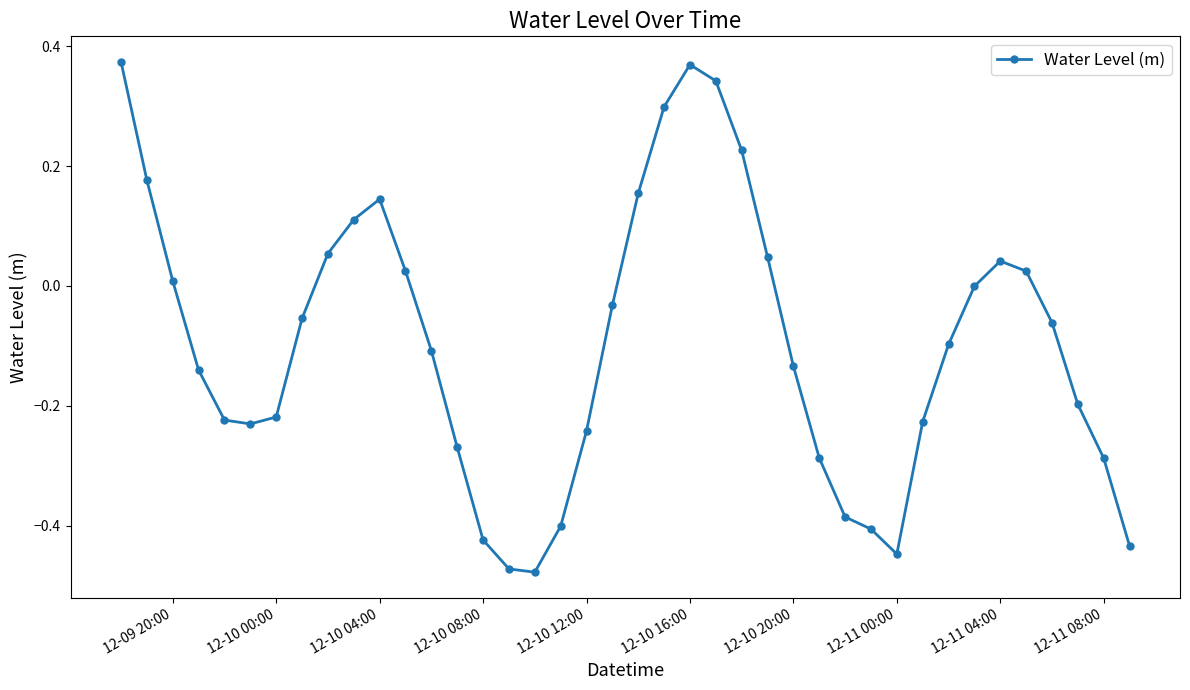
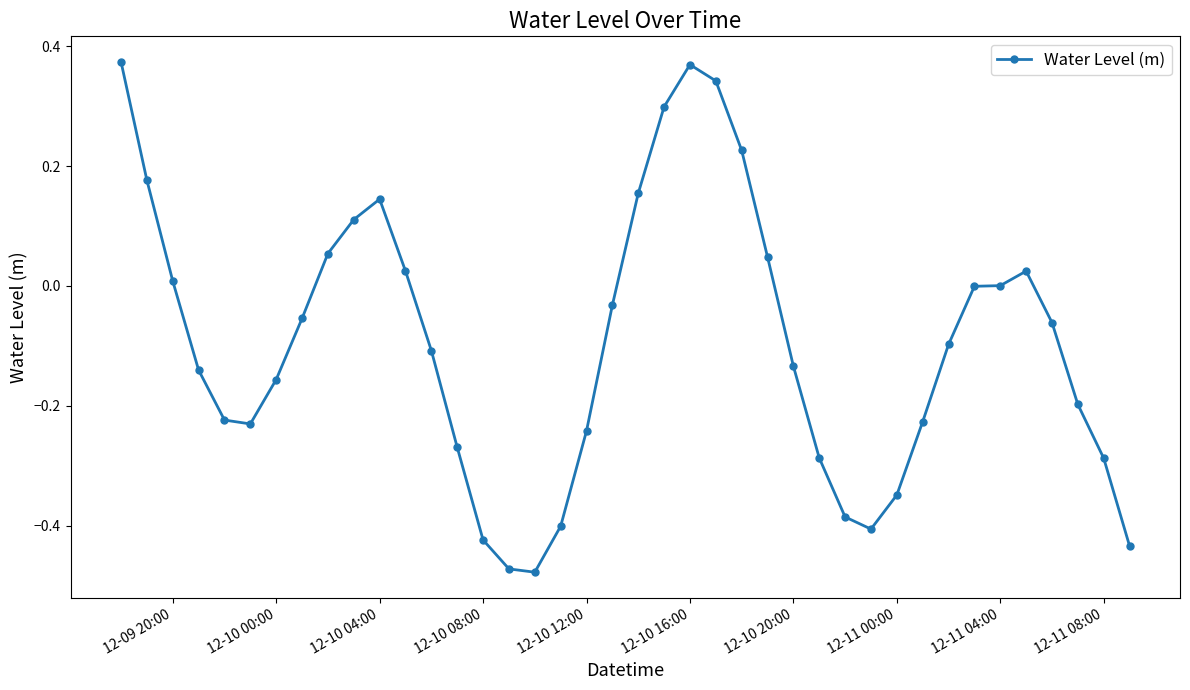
  {
    "12-09 20:00": 0.01,
-   "12-10 00:00": -0.22,
+   "12-10 00:00": -0.16,
    "12-10 04:00": 0.15,
    "12-10 08:00": -0.42,
    "12-10 12:00": -0.24,
    "12-10 16:00": 0.37,
    "12-10 20:00": -0.13,
-   "12-11 00:00": -0.45,
-   "12-11 04:00": 0.04,
+   "12-11 00:00": -0.35,
+   "12-11 04:00": 0.00,
    "12-11 08:00": -0.29
  }
